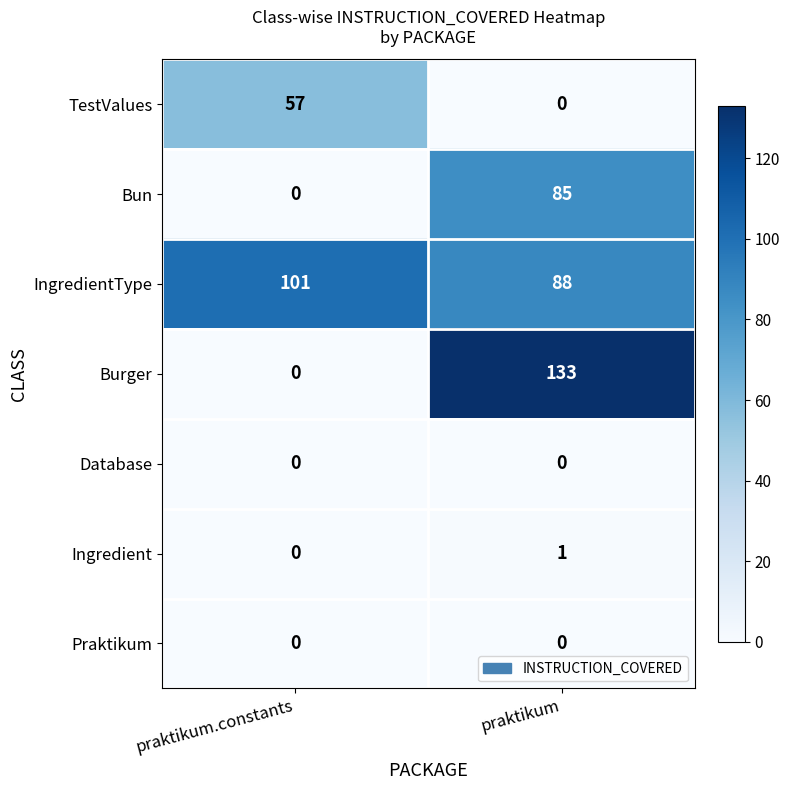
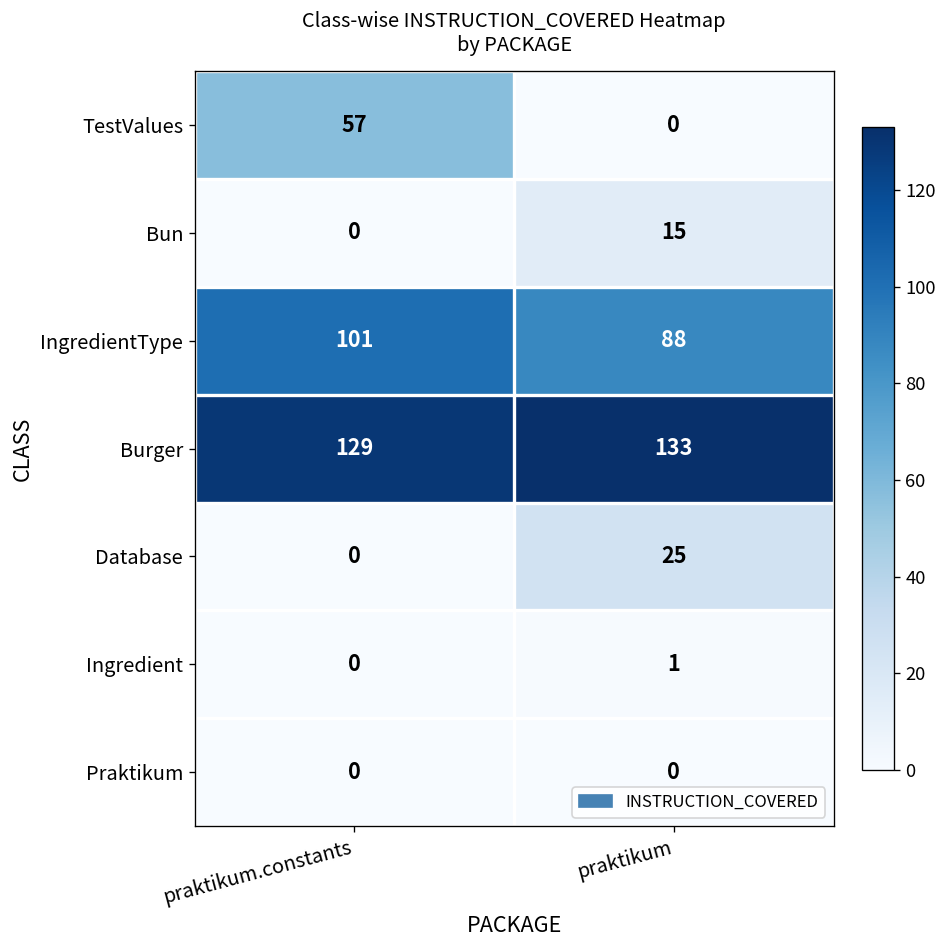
  {
    "TestValues": {
      "praktikum.constants": 57,
      "praktikum": 0
    },
    "Bun": {
      "praktikum.constants": 0,
-     "praktikum": 85
+     "praktikum": 15
    },
    "IngredientType": {
      "praktikum.constants": 101,
      "praktikum": 88
    },
    "Burger": {
-     "praktikum.constants": 0,
+     "praktikum.constants": 129,
      "praktikum": 133
    },
    "Database": {
      "praktikum.constants": 0,
-     "praktikum": 0
+     "praktikum": 25
    },
    "Ingredient": {
      "praktikum.constants": 0,
      "praktikum": 1
    },
    "Praktikum": {
      "praktikum.constants": 0,
      "praktikum": 0
    }
  }
